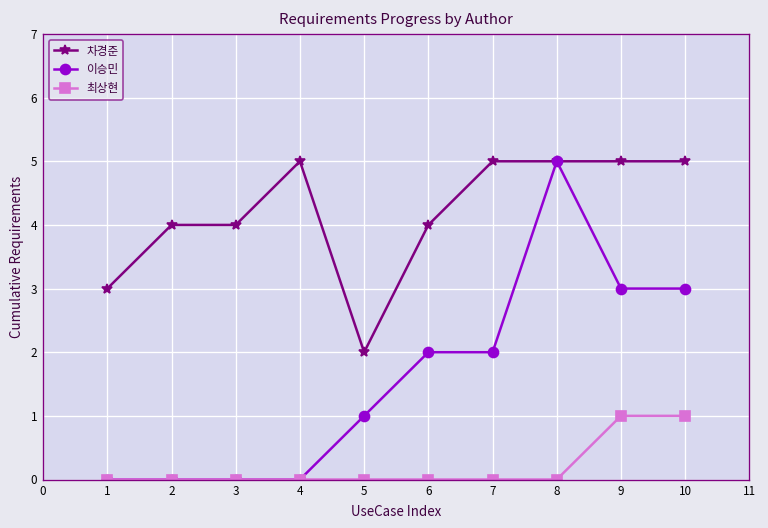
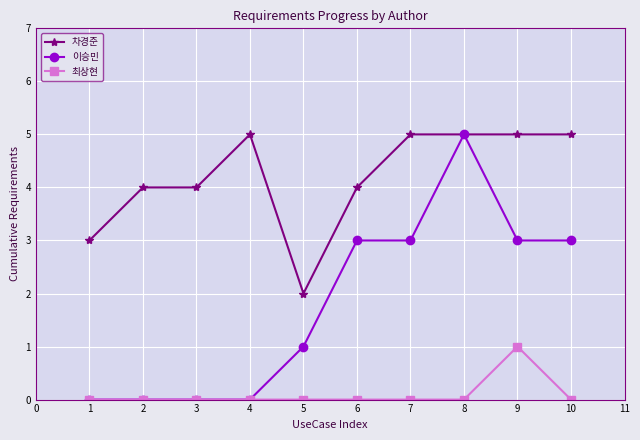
  {
    "차경준": {
      "1": 3,
      "2": 4,
      "3": 4,
      "4": 5,
      "5": 2,
      "6": 4,
      "7": 5,
      "9": 5,
      "10": 5
    },
    "이승민": {
      "5": 1,
-     "6": 2,
-     "7": 2,
+     "6": 3,
+     "7": 3,
      "9": 3,
      "10": 3
    },
    "최상현": {
      "5": 0,
      "6": 0,
      "7": 0,
      "8": 0,
      "9": 1,
-     "10": 1
+     "10": 0
    }
  }
